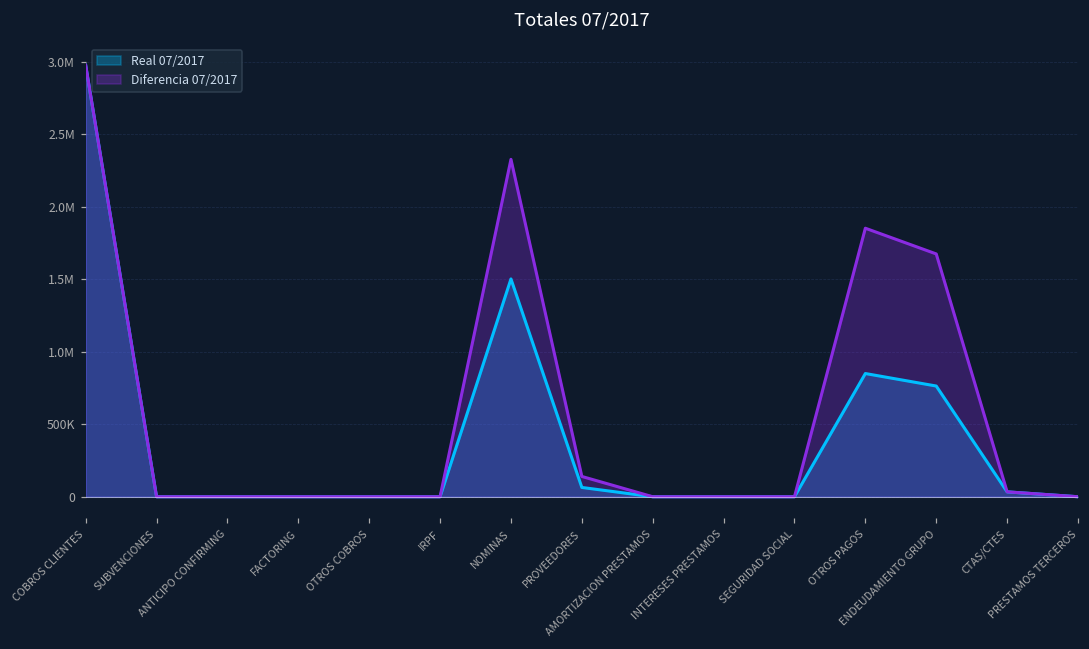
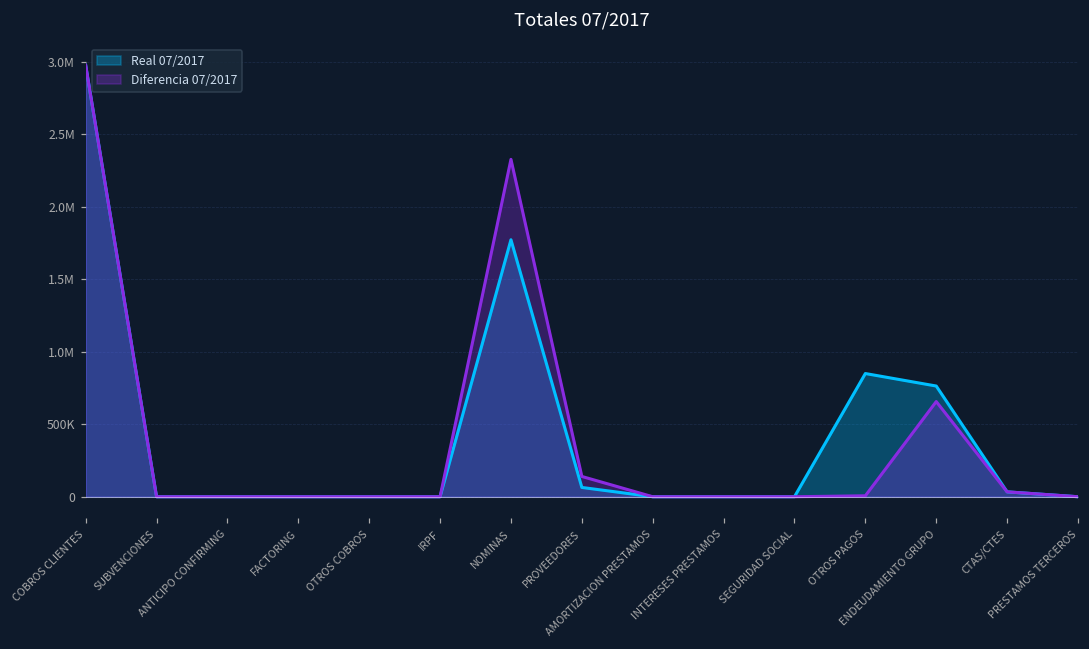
  {
    "Real 07/2017": {
-     "NOMINAS": 1500000,
+     "NOMINAS": 1770000,
      "PROVEEDORES": 60000,
      "OTROS PAGOS": 850000,
      "ENDEUDAMIENTO GRUPO": 760000
    },
    "Diferencia 07/2017": {
      "NOMINAS": 2330000,
      "PROVEEDORES": 140000,
-     "OTROS PAGOS": 1850000,
-     "ENDEUDAMIENTO GRUPO": 1670000
+     "OTROS PAGOS": 10000,
+     "ENDEUDAMIENTO GRUPO": 660000
    }
  }
